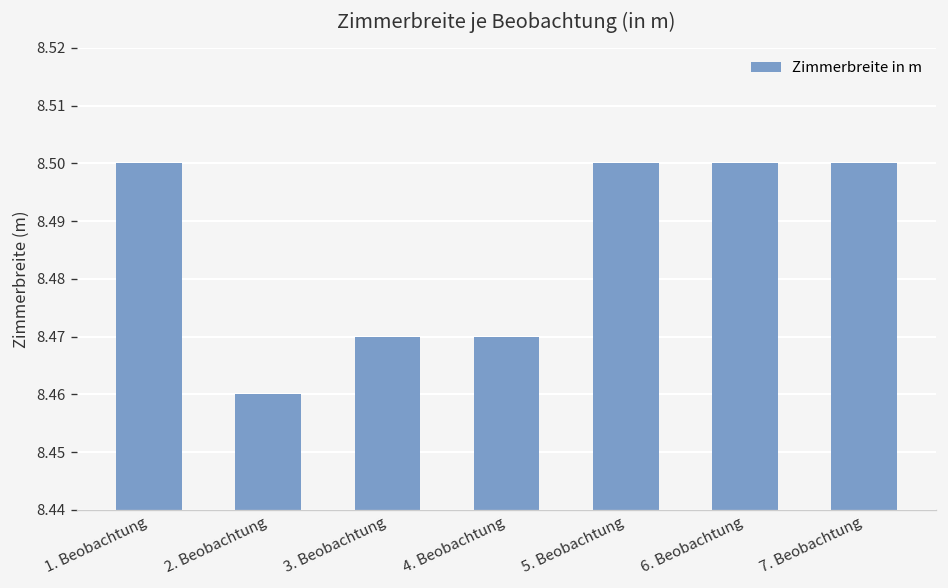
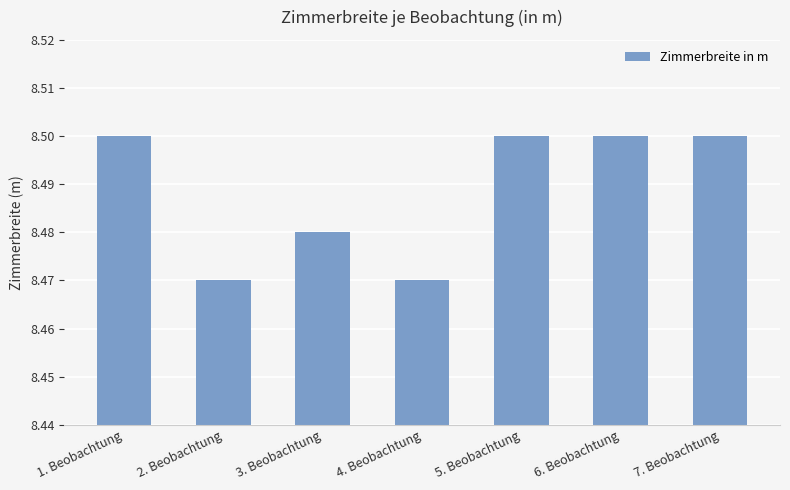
  {
    "1. Beobachtung": 8.50,
-   "2. Beobachtung": 8.46,
-   "3. Beobachtung": 8.47,
+   "2. Beobachtung": 8.47,
+   "3. Beobachtung": 8.48,
    "4. Beobachtung": 8.47,
    "5. Beobachtung": 8.50,
    "6. Beobachtung": 8.50,
    "7. Beobachtung": 8.50
  }
